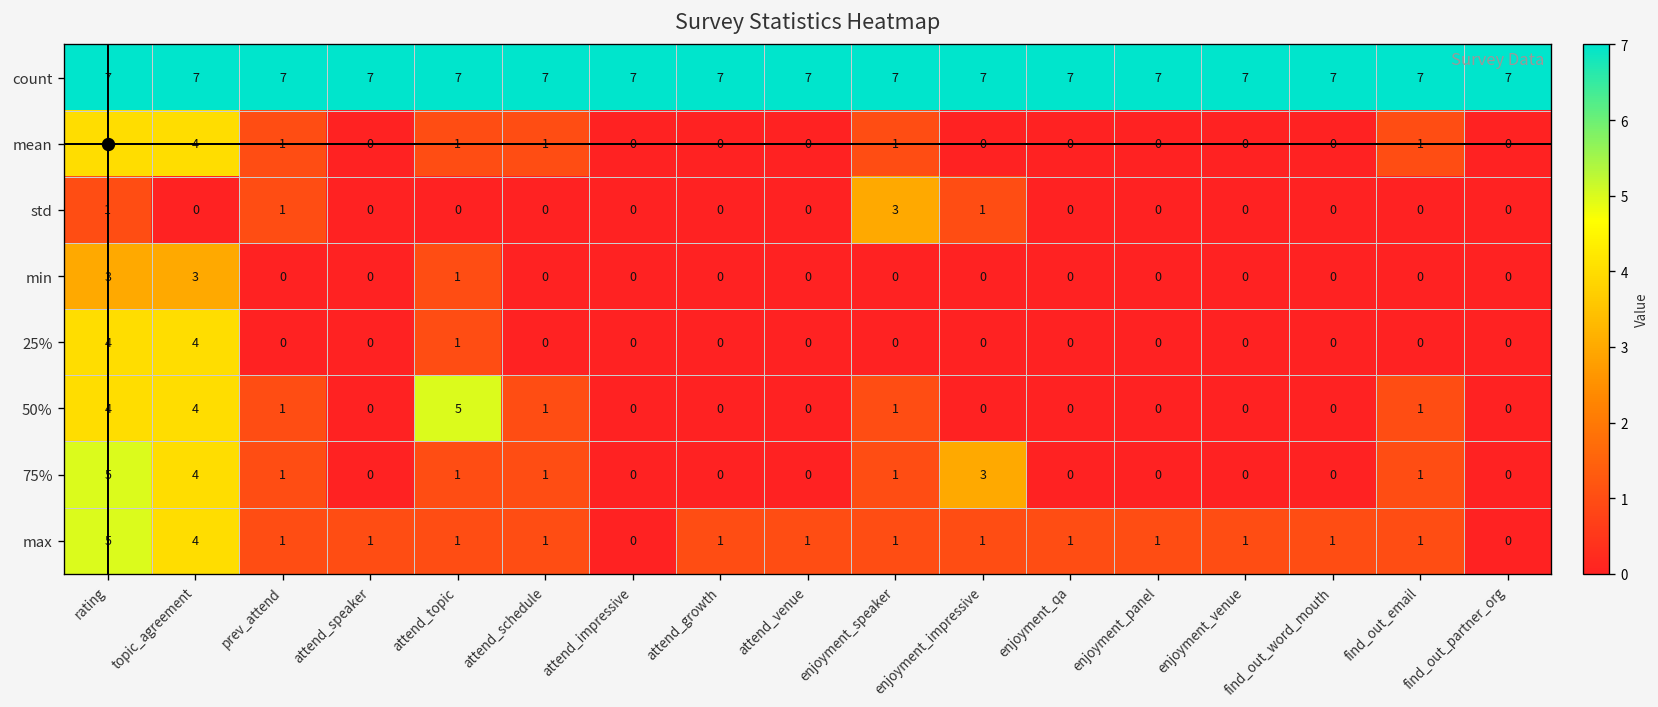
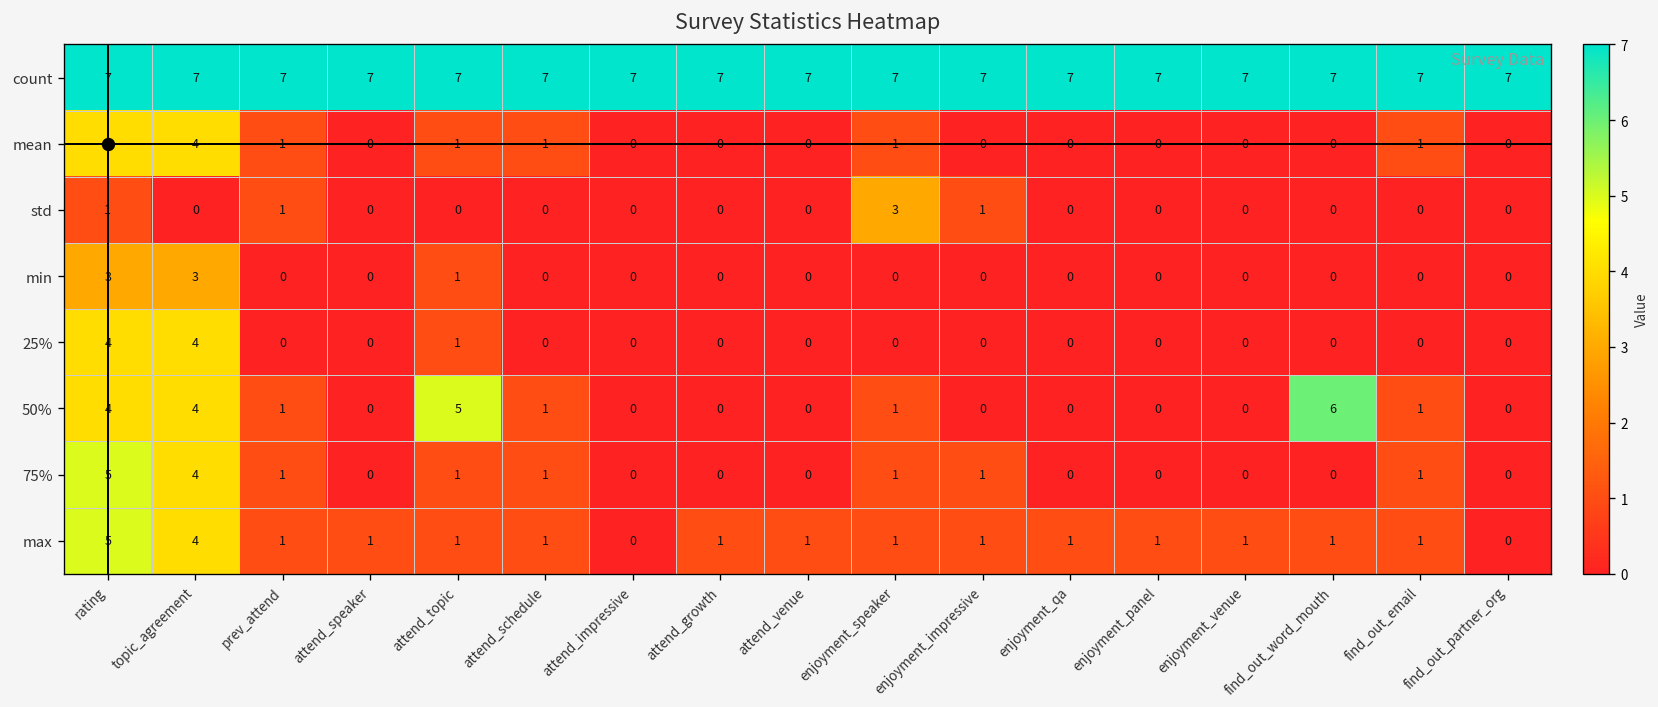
  {
    "count": {
      "rating": 7,
      "topic_agreement": 7,
      "prev_attend": 7,
      "attend_speaker": 7,
      "attend_topic": 7,
      "attend_schedule": 7,
      "attend_impressive": 7,
      "attend_growth": 7,
      "attend_venue": 7,
      "enjoyment_speaker": 7,
      "enjoyment_impressive": 7,
      "enjoyment_qa": 7,
      "enjoyment_panel": 7,
      "enjoyment_venue": 7,
      "find_out_word_mouth": 7,
      "find_out_email": 7
    },
    "mean": {
      "topic_agreement": 4,
      "prev_attend": 1,
      "attend_speaker": 0,
      "attend_topic": 1,
      "attend_schedule": 1,
      "attend_impressive": 0,
      "attend_growth": 0,
      "attend_venue": 0,
      "enjoyment_speaker": 1,
      "enjoyment_impressive": 0,
      "enjoyment_qa": 0,
      "enjoyment_panel": 0,
      "enjoyment_venue": 0,
      "find_out_word_mouth": 0,
      "find_out_email": 1,
      "find_out_partner_org": 0
    },
    "std": {
      "rating": 1,
      "topic_agreement": 0,
      "prev_attend": 1,
      "attend_speaker": 0,
      "attend_topic": 0,
      "attend_schedule": 0,
      "attend_impressive": 0,
      "attend_growth": 0,
      "attend_venue": 0,
      "enjoyment_speaker": 3,
      "enjoyment_impressive": 1,
      "enjoyment_qa": 0,
      "enjoyment_panel": 0,
      "enjoyment_venue": 0,
      "find_out_word_mouth": 0,
      "find_out_email": 0,
      "find_out_partner_org": 0
    },
    "min": {
      "rating": 3,
      "topic_agreement": 3,
      "prev_attend": 0,
      "attend_speaker": 0,
      "attend_topic": 1,
      "attend_schedule": 0,
      "attend_impressive": 0,
      "attend_growth": 0,
      "attend_venue": 0,
      "enjoyment_speaker": 0,
      "enjoyment_impressive": 0,
      "enjoyment_qa": 0,
      "enjoyment_panel": 0,
      "enjoyment_venue": 0,
      "find_out_word_mouth": 0,
      "find_out_email": 0,
      "find_out_partner_org": 0
    },
    "25%": {
      "rating": 4,
      "topic_agreement": 4,
      "prev_attend": 0,
      "attend_speaker": 0,
      "attend_topic": 1,
      "attend_schedule": 0,
      "attend_impressive": 0,
      "attend_growth": 0,
      "attend_venue": 0,
      "enjoyment_speaker": 0,
      "enjoyment_impressive": 0,
      "enjoyment_qa": 0,
      "enjoyment_panel": 0,
      "enjoyment_venue": 0,
      "find_out_word_mouth": 0,
      "find_out_email": 0,
      "find_out_partner_org": 0
    },
    "50%": {
      "rating": 4,
      "topic_agreement": 4,
      "prev_attend": 1,
      "attend_speaker": 0,
      "attend_topic": 5,
      "attend_schedule": 1,
      "attend_impressive": 0,
      "attend_growth": 0,
      "attend_venue": 0,
      "enjoyment_speaker": 1,
      "enjoyment_impressive": 0,
      "enjoyment_qa": 0,
      "enjoyment_panel": 0,
      "enjoyment_venue": 0,
-     "find_out_word_mouth": 0,
+     "find_out_word_mouth": 6,
      "find_out_email": 1,
      "find_out_partner_org": 0
    },
    "75%": {
      "rating": 5,
      "topic_agreement": 4,
      "prev_attend": 1,
      "attend_speaker": 0,
      "attend_topic": 1,
      "attend_schedule": 1,
      "attend_impressive": 0,
      "attend_growth": 0,
      "attend_venue": 0,
      "enjoyment_speaker": 1,
-     "enjoyment_impressive": 3,
+     "enjoyment_impressive": 1,
      "enjoyment_qa": 0,
      "enjoyment_panel": 0,
      "enjoyment_venue": 0,
      "find_out_word_mouth": 0,
      "find_out_email": 1,
      "find_out_partner_org": 0
    },
    "max": {
      "rating": 5,
      "topic_agreement": 4,
      "prev_attend": 1,
      "attend_speaker": 1,
      "attend_topic": 1,
      "attend_schedule": 1,
      "attend_impressive": 0,
      "attend_growth": 1,
      "attend_venue": 1,
      "enjoyment_speaker": 1,
      "enjoyment_impressive": 1,
      "enjoyment_qa": 1,
      "enjoyment_panel": 1,
      "enjoyment_venue": 1,
      "find_out_word_mouth": 1,
      "find_out_email": 1,
      "find_out_partner_org": 0
    }
  }
